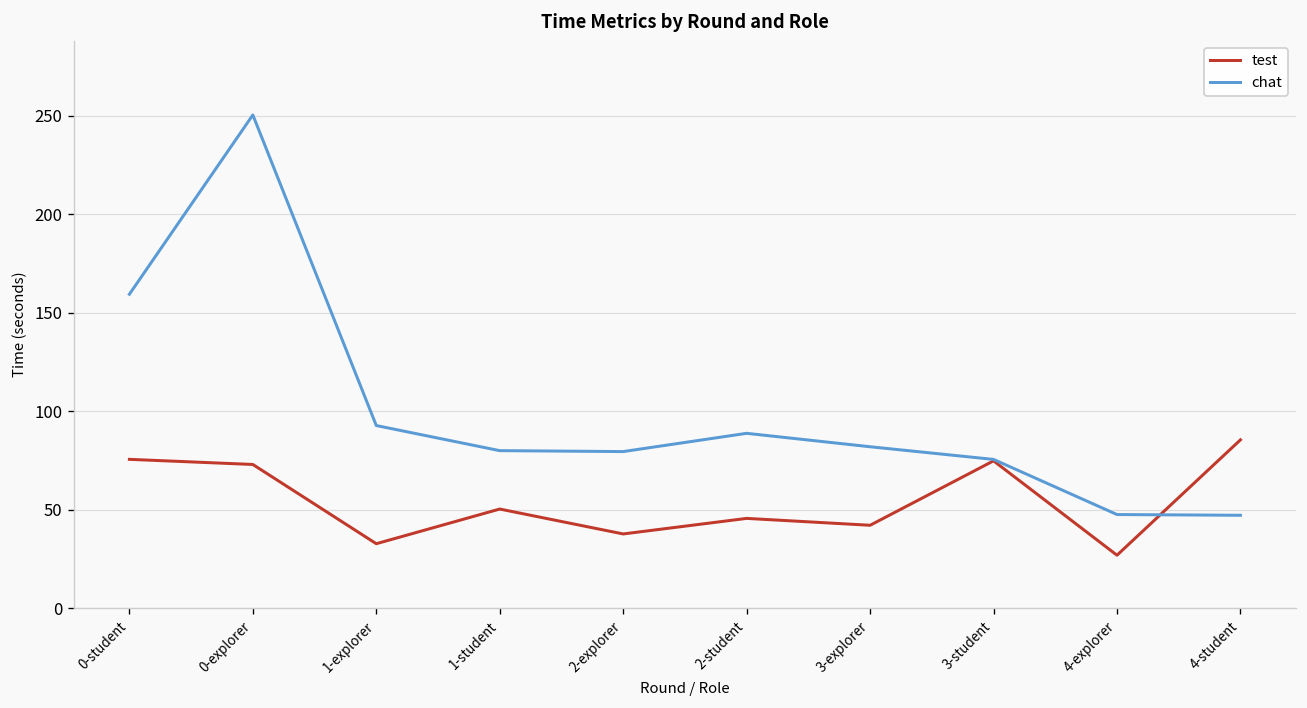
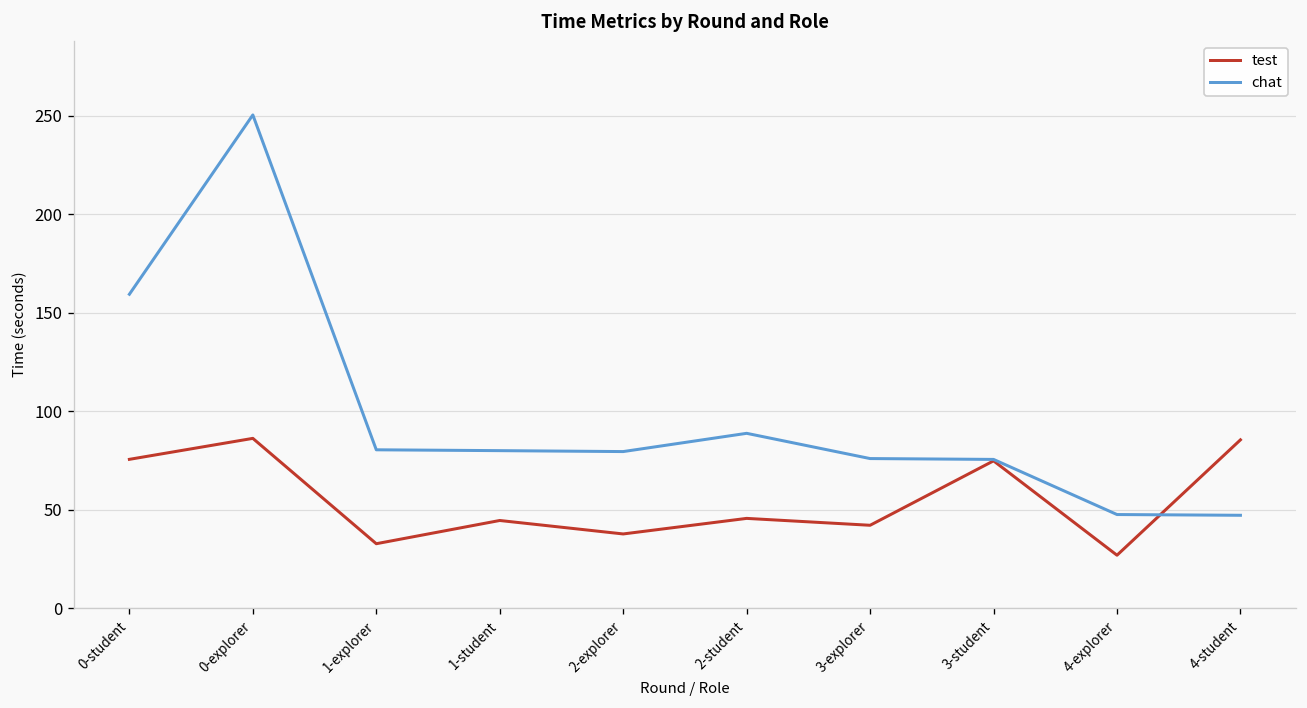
  {
    "test": {
      "0-student": 76,
-     "0-explorer": 73,
+     "0-explorer": 86,
      "1-explorer": 33,
-     "1-student": 50,
+     "1-student": 45,
      "2-explorer": 38,
      "2-student": 46,
      "3-explorer": 42,
      "4-explorer": 27,
      "4-student": 86
    },
    "chat": {
      "0-student": 159,
      "0-explorer": 250,
-     "1-explorer": 93,
+     "1-explorer": 80,
      "1-student": 80,
      "2-explorer": 80,
      "2-student": 89,
-     "3-explorer": 82,
+     "3-explorer": 76,
      "4-explorer": 48,
      "4-student": 47
    }
  }
